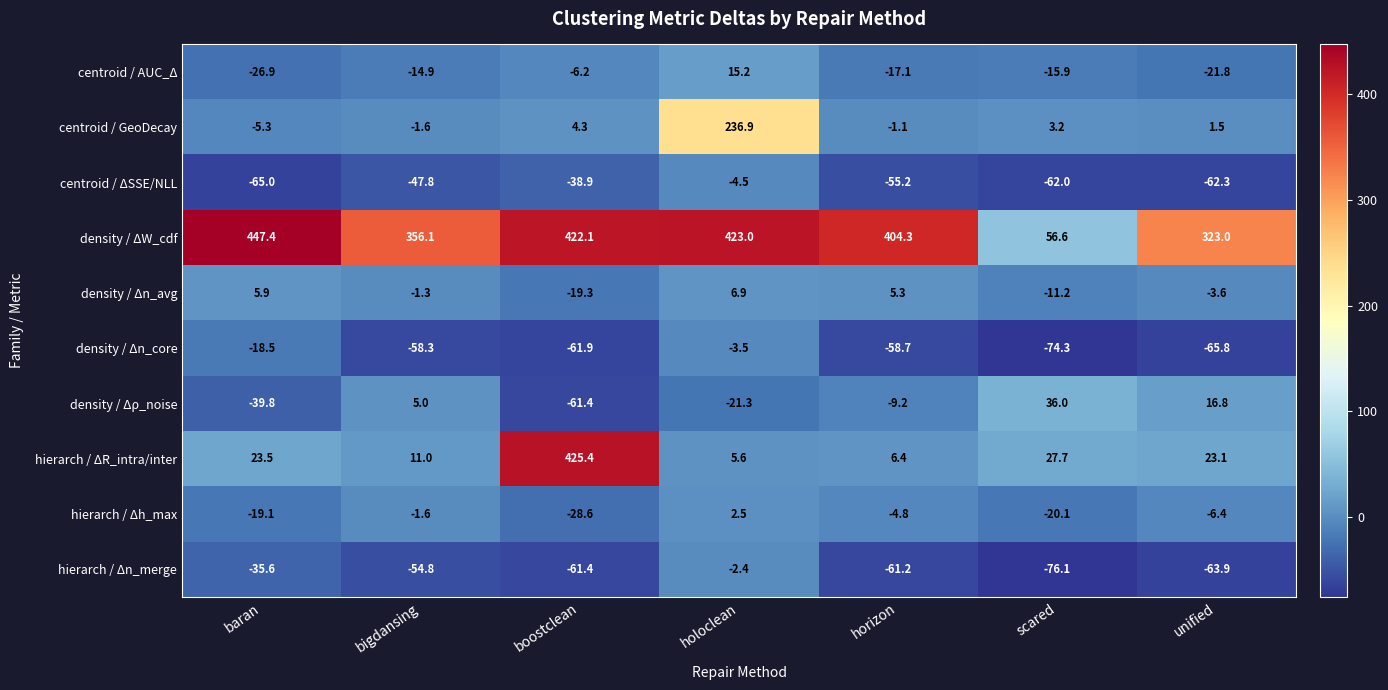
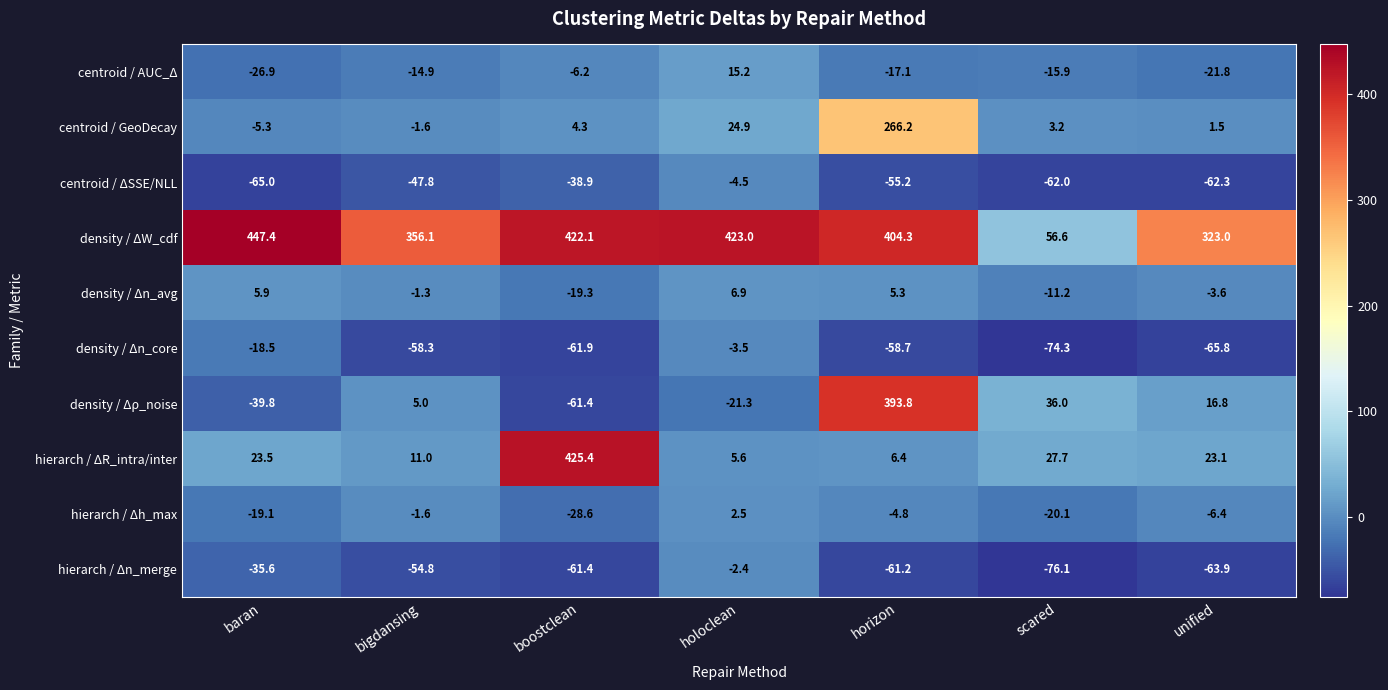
  {
    "centroid / AUC_Δ": {
      "baran": -26.9,
      "bigdansing": -14.9,
      "boostclean": -6.2,
      "holoclean": 15.2,
      "horizon": -17.1,
      "scared": -15.9,
      "unified": -21.8
    },
    "centroid / GeoDecay": {
      "baran": -5.3,
      "bigdansing": -1.6,
      "boostclean": 4.3,
-     "holoclean": 236.9,
-     "horizon": -1.1,
+     "holoclean": 24.9,
+     "horizon": 266.2,
      "scared": 3.2,
      "unified": 1.5
    },
    "centroid / ΔSSE/NLL": {
      "baran": -65.0,
      "bigdansing": -47.8,
      "boostclean": -38.9,
      "holoclean": -4.5,
      "horizon": -55.2,
      "scared": -62.0,
      "unified": -62.3
    },
    "density / ΔW_cdf": {
      "baran": 447.4,
      "bigdansing": 356.1,
      "boostclean": 422.1,
      "holoclean": 423.0,
      "horizon": 404.3,
      "scared": 56.6,
      "unified": 323.0
    },
    "density / Δn_avg": {
      "baran": 5.9,
      "bigdansing": -1.3,
      "boostclean": -19.3,
      "holoclean": 6.9,
      "horizon": 5.3,
      "scared": -11.2,
      "unified": -3.6
    },
    "density / Δn_core": {
      "baran": -18.5,
      "bigdansing": -58.3,
      "boostclean": -61.9,
      "holoclean": -3.5,
      "horizon": -58.7,
      "scared": -74.3,
      "unified": -65.8
    },
    "density / Δρ_noise": {
      "baran": -39.8,
      "bigdansing": 5.0,
      "boostclean": -61.4,
      "holoclean": -21.3,
-     "horizon": -9.2,
+     "horizon": 393.8,
      "scared": 36.0,
      "unified": 16.8
    },
    "hierarch / ΔR_intra/inter": {
      "baran": 23.5,
      "bigdansing": 11.0,
      "boostclean": 425.4,
      "holoclean": 5.6,
      "horizon": 6.4,
      "scared": 27.7,
      "unified": 23.1
    },
    "hierarch / Δh_max": {
      "baran": -19.1,
      "bigdansing": -1.6,
      "boostclean": -28.6,
      "holoclean": 2.5,
      "horizon": -4.8,
      "scared": -20.1,
      "unified": -6.4
    },
    "hierarch / Δn_merge": {
      "baran": -35.6,
      "bigdansing": -54.8,
      "boostclean": -61.4,
      "holoclean": -2.4,
      "horizon": -61.2,
      "scared": -76.1,
      "unified": -63.9
    }
  }
